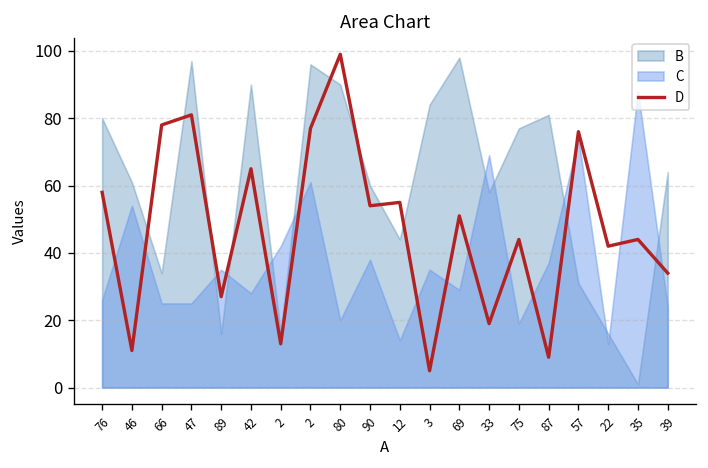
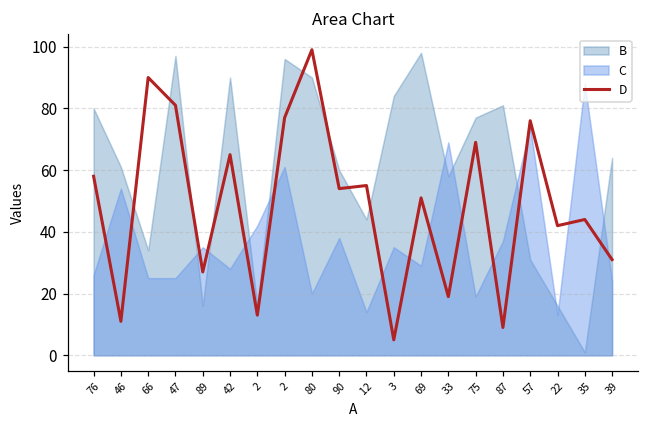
  {
    "D": {
      "76": 58,
      "46": 11,
-     "66": 78,
+     "66": 90,
      "47": 81,
      "89": 27,
      "42": 65,
      "80": 99,
      "90": 54,
      "12": 55,
      "3": 5,
      "69": 51,
      "33": 19,
-     "75": 44,
+     "75": 69,
      "87": 9,
      "57": 76,
      "22": 42,
      "35": 44,
-     "39": 34
+     "39": 31
    }
  }
